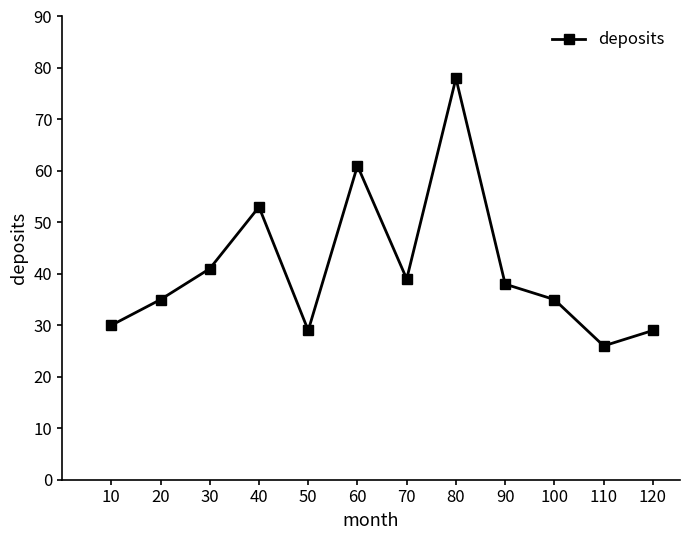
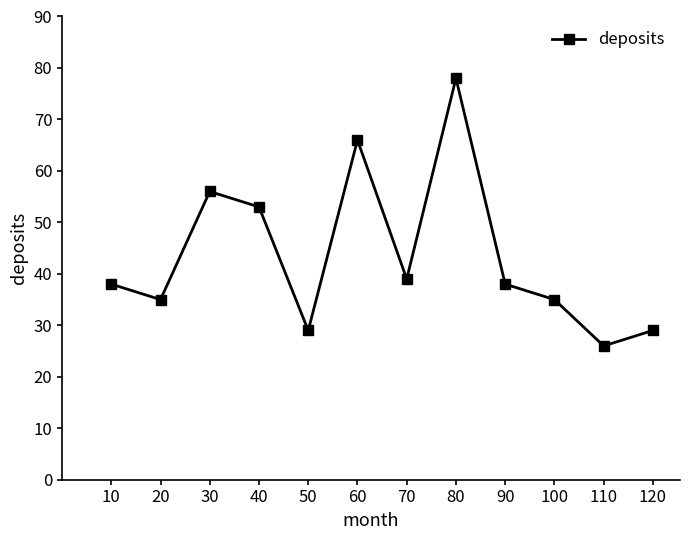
  {
-   "10": 30,
+   "10": 38,
    "20": 35,
-   "30": 41,
+   "30": 56,
    "40": 53,
    "50": 29,
-   "60": 61,
+   "60": 66,
    "70": 39,
    "80": 78,
    "90": 38,
    "100": 35,
    "110": 26,
    "120": 29
  }
